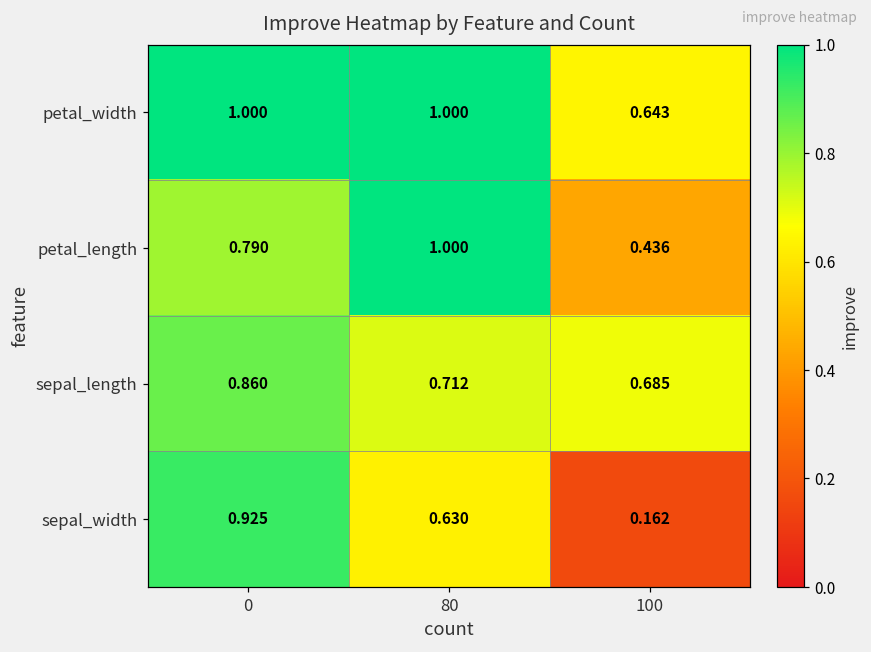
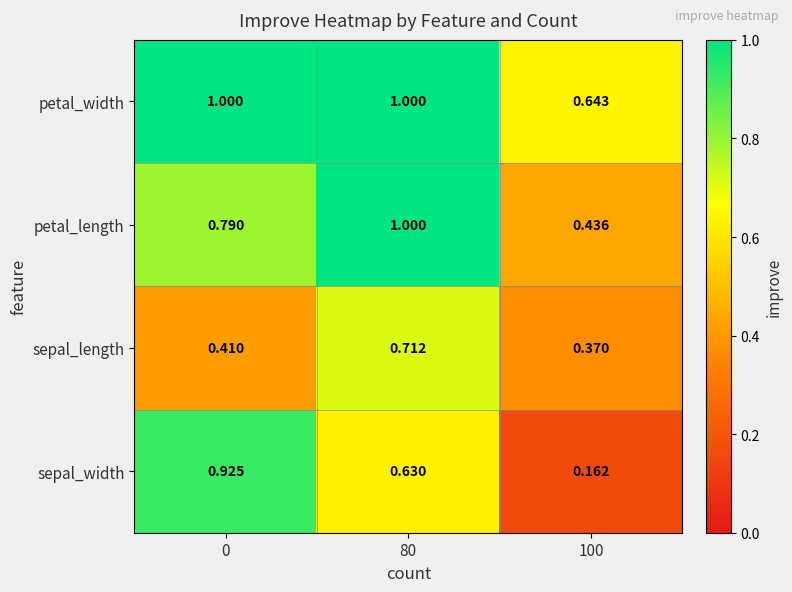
  {
    "petal_width": {
      "0": 1.000,
      "80": 1.000,
      "100": 0.643
    },
    "petal_length": {
      "0": 0.790,
      "80": 1.000,
      "100": 0.436
    },
    "sepal_length": {
-     "0": 0.860,
+     "0": 0.410,
      "80": 0.712,
-     "100": 0.685
+     "100": 0.370
    },
    "sepal_width": {
      "0": 0.925,
      "80": 0.630,
      "100": 0.162
    }
  }
